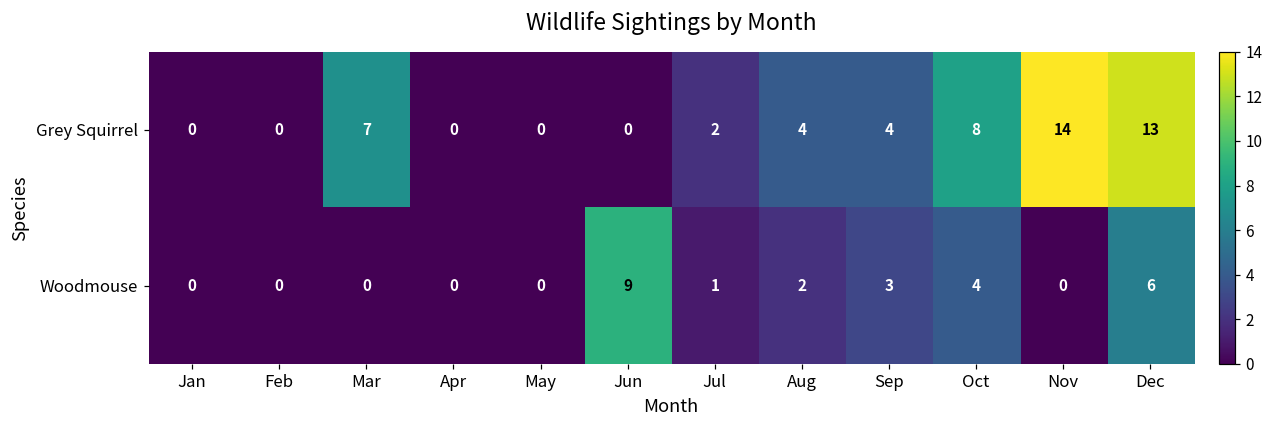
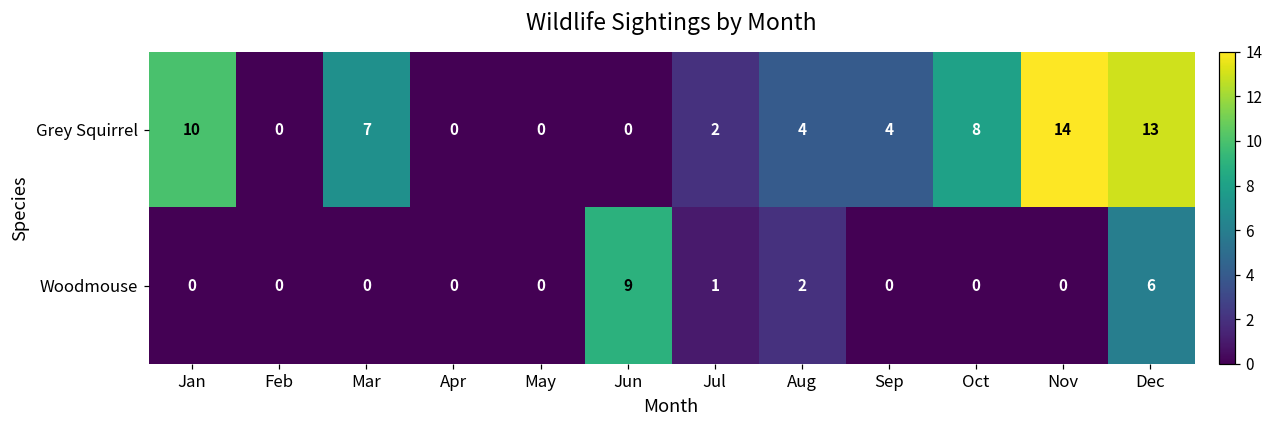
  {
    "Grey Squirrel": {
-     "Jan": 0,
+     "Jan": 10,
      "Feb": 0,
      "Mar": 7,
      "Apr": 0,
      "May": 0,
      "Jun": 0,
      "Jul": 2,
      "Aug": 4,
      "Sep": 4,
      "Oct": 8,
      "Nov": 14,
      "Dec": 13
    },
    "Woodmouse": {
      "Jan": 0,
      "Feb": 0,
      "Mar": 0,
      "Apr": 0,
      "May": 0,
      "Jun": 9,
      "Jul": 1,
      "Aug": 2,
-     "Sep": 3,
-     "Oct": 4,
+     "Sep": 0,
+     "Oct": 0,
      "Nov": 0,
      "Dec": 6
    }
  }
